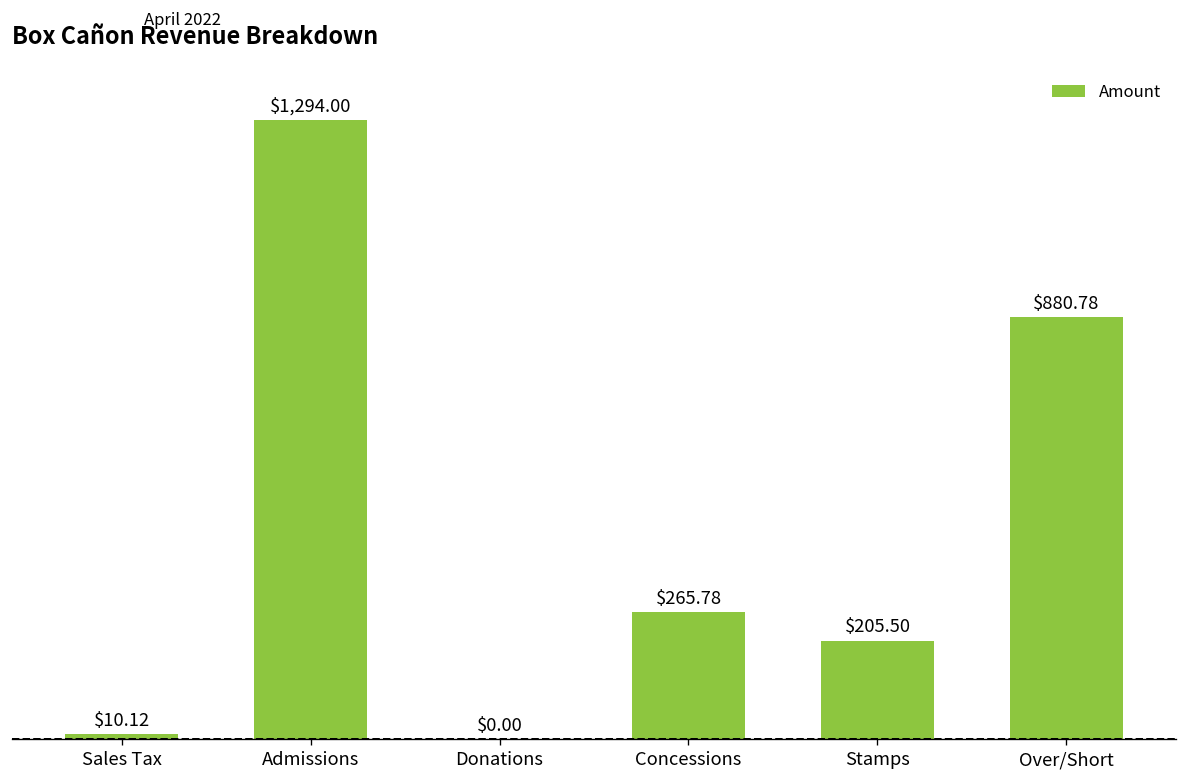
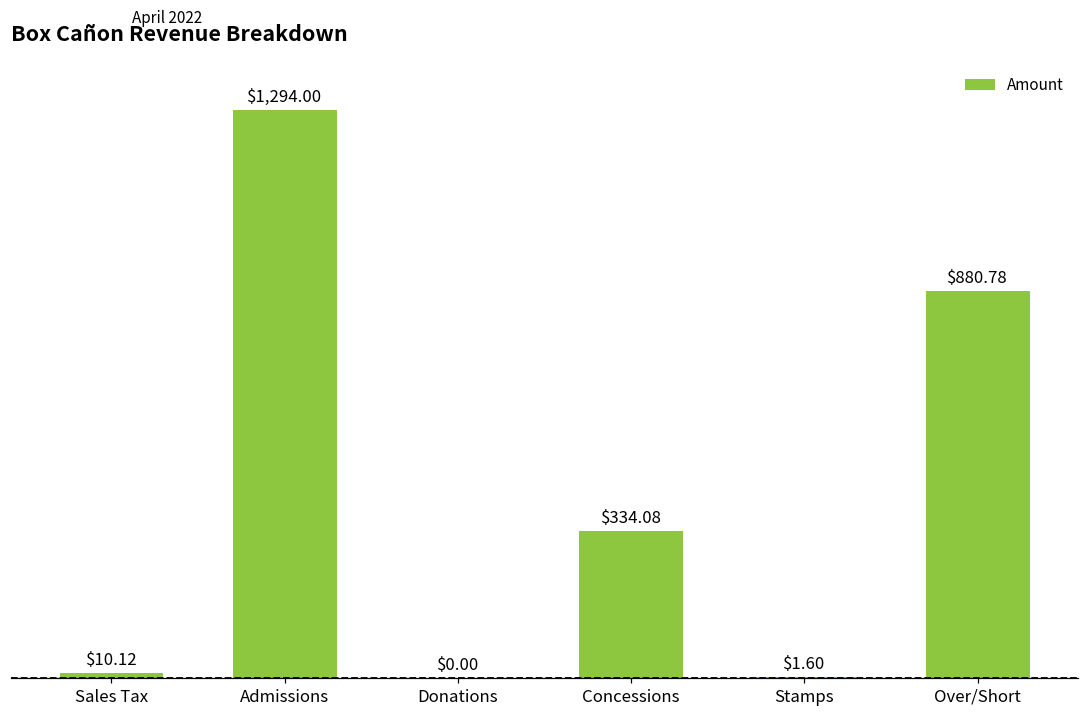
  {
    "Sales Tax": "$10.12",
    "Admissions": "$1,294.00",
    "Donations": "$0.00",
-   "Concessions": "$265.78",
-   "Stamps": "$205.50",
+   "Concessions": "$334.08",
+   "Stamps": "$1.60",
    "Over/Short": "$880.78"
  }
